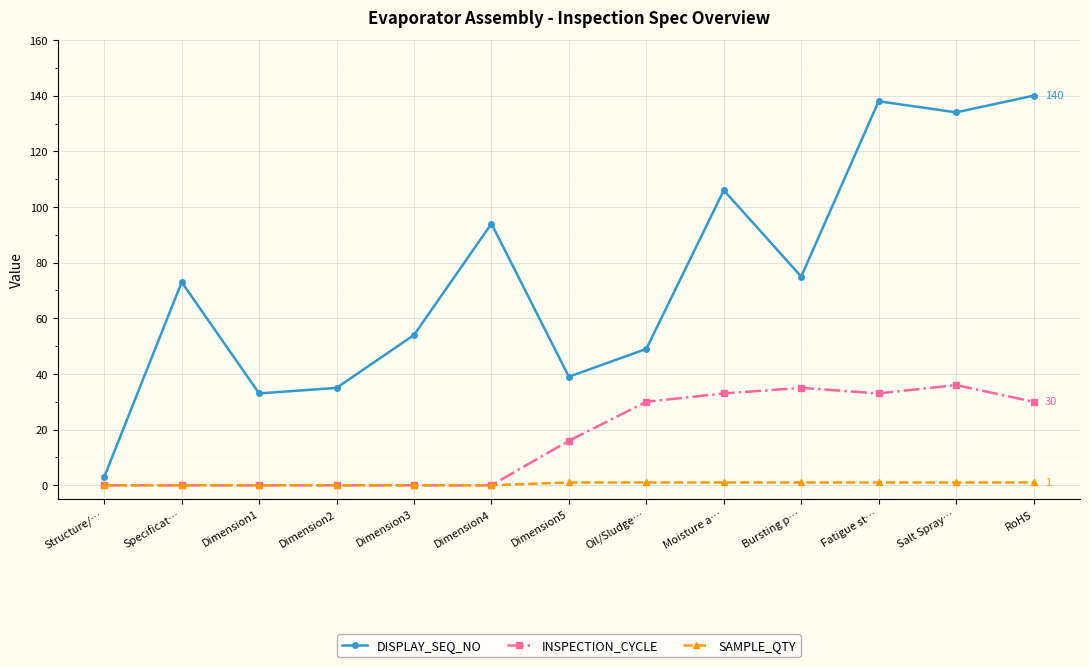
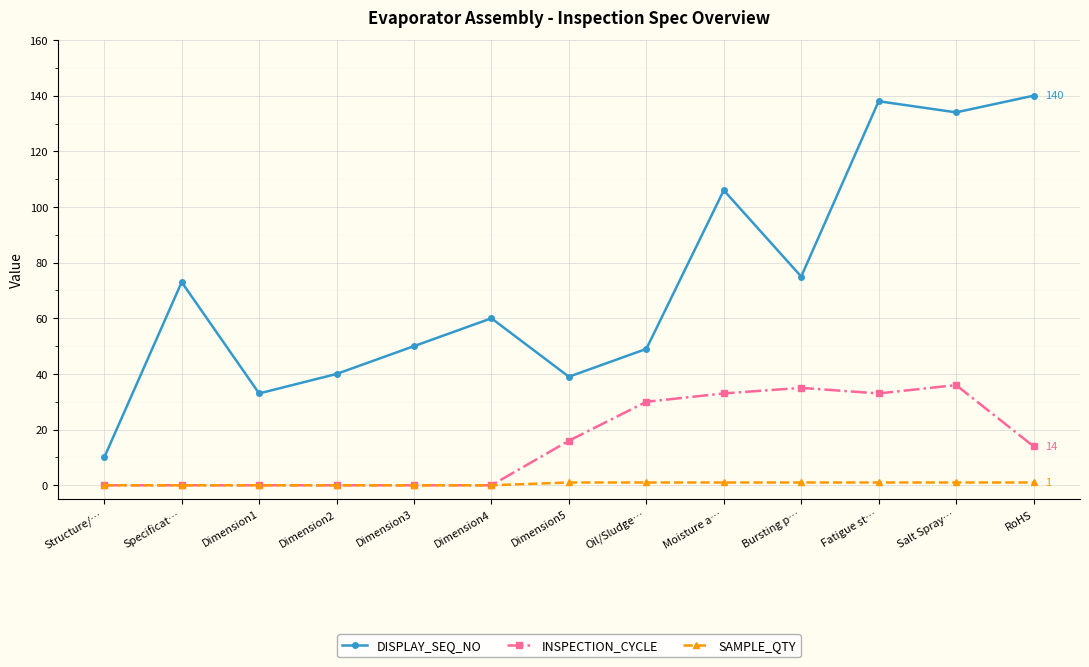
  {
    "DISPLAY_SEQ_NO": {
-     "Structure/…": 3,
+     "Structure/…": 10,
      "Specificat…": 73,
      "Dimension1": 33,
-     "Dimension2": 35,
-     "Dimension3": 54,
-     "Dimension4": 94,
+     "Dimension2": 40,
+     "Dimension3": 50,
+     "Dimension4": 60,
      "Dimension5": 39,
      "Oil/Sludge…": 49,
      "Moisture a…": 106,
      "Bursting p…": 75,
      "Fatigue st…": 138,
      "Salt Spray…": 134
    },
    "INSPECTION_CYCLE": {
-     "RoHS": 30
+     "RoHS": 14
    },
    "SAMPLE_QTY": {
      "RoHS": 1
    }
  }
